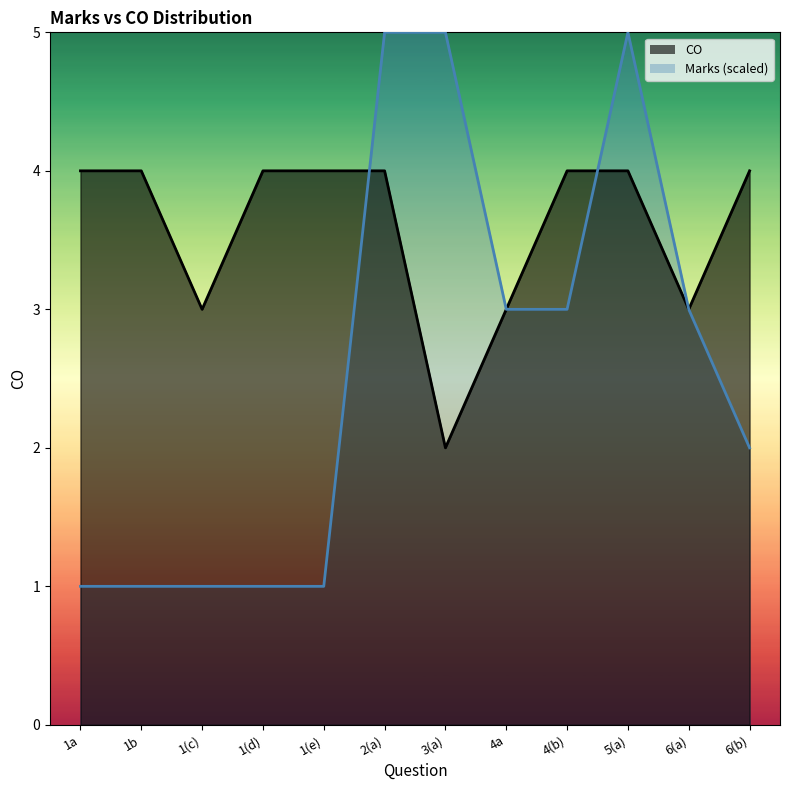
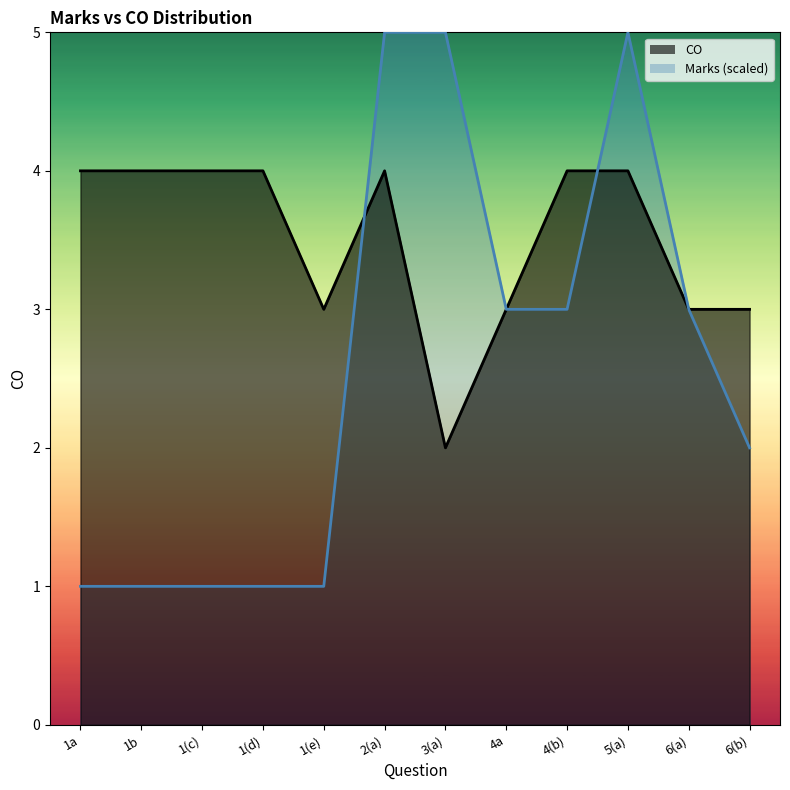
  {
    "CO": {
      "1a": 4,
      "1b": 4,
-     "1(c)": 3,
+     "1(c)": 4,
      "1(d)": 4,
-     "1(e)": 4,
+     "1(e)": 3,
      "2(a)": 4,
      "3(a)": 2,
      "4(b)": 4,
      "5(a)": 4,
-     "6(b)": 4
+     "6(b)": 3
    },
    "Marks (scaled)": {
      "1a": 1,
      "1b": 1,
      "1(c)": 1,
      "1(d)": 1,
      "1(e)": 1,
      "2(a)": 5,
      "3(a)": 5,
      "4(b)": 3,
      "5(a)": 5,
      "6(b)": 2
    }
  }
